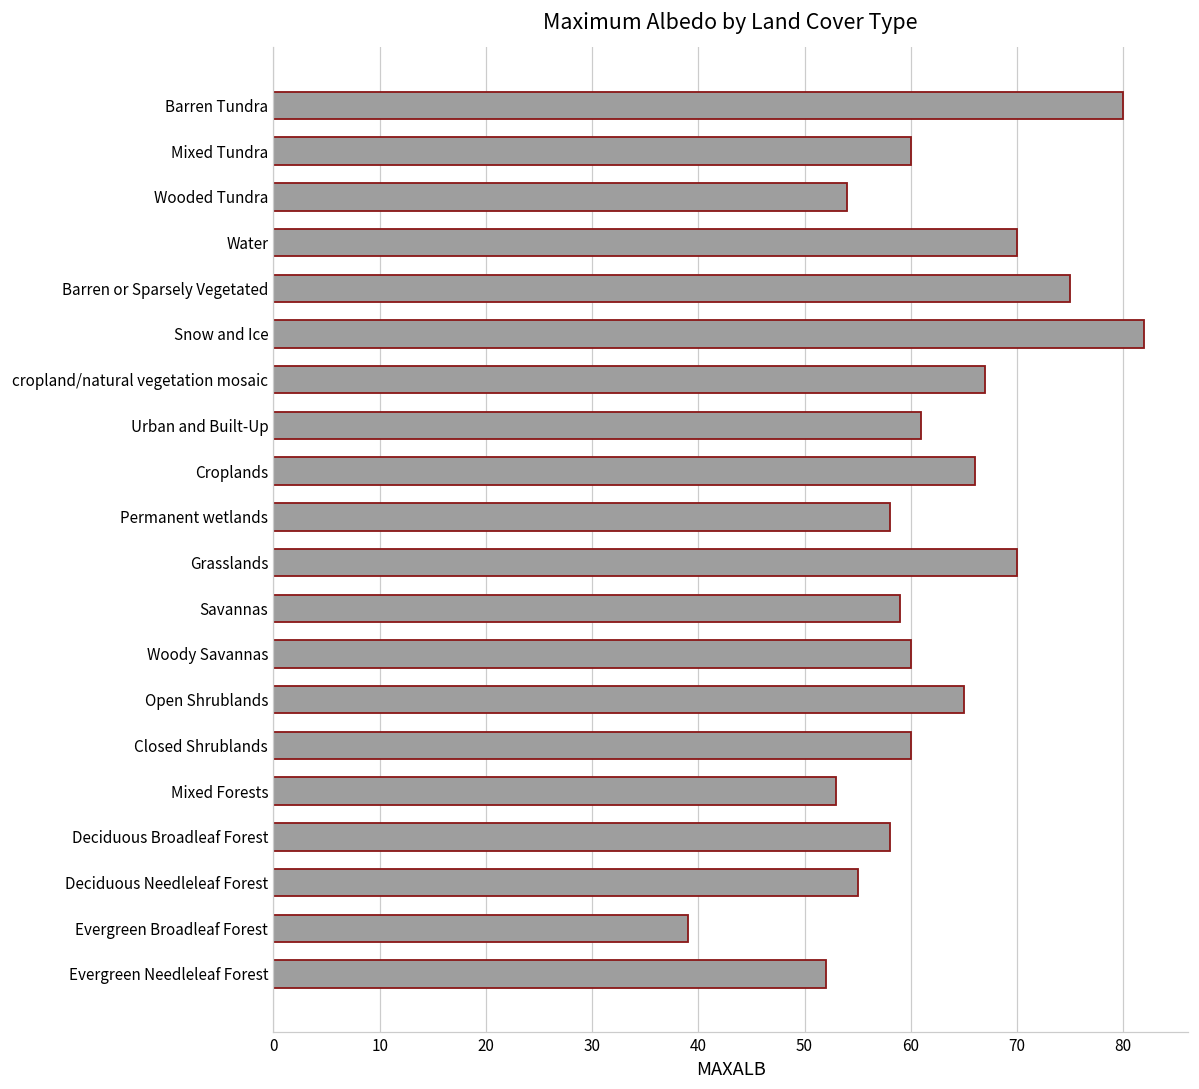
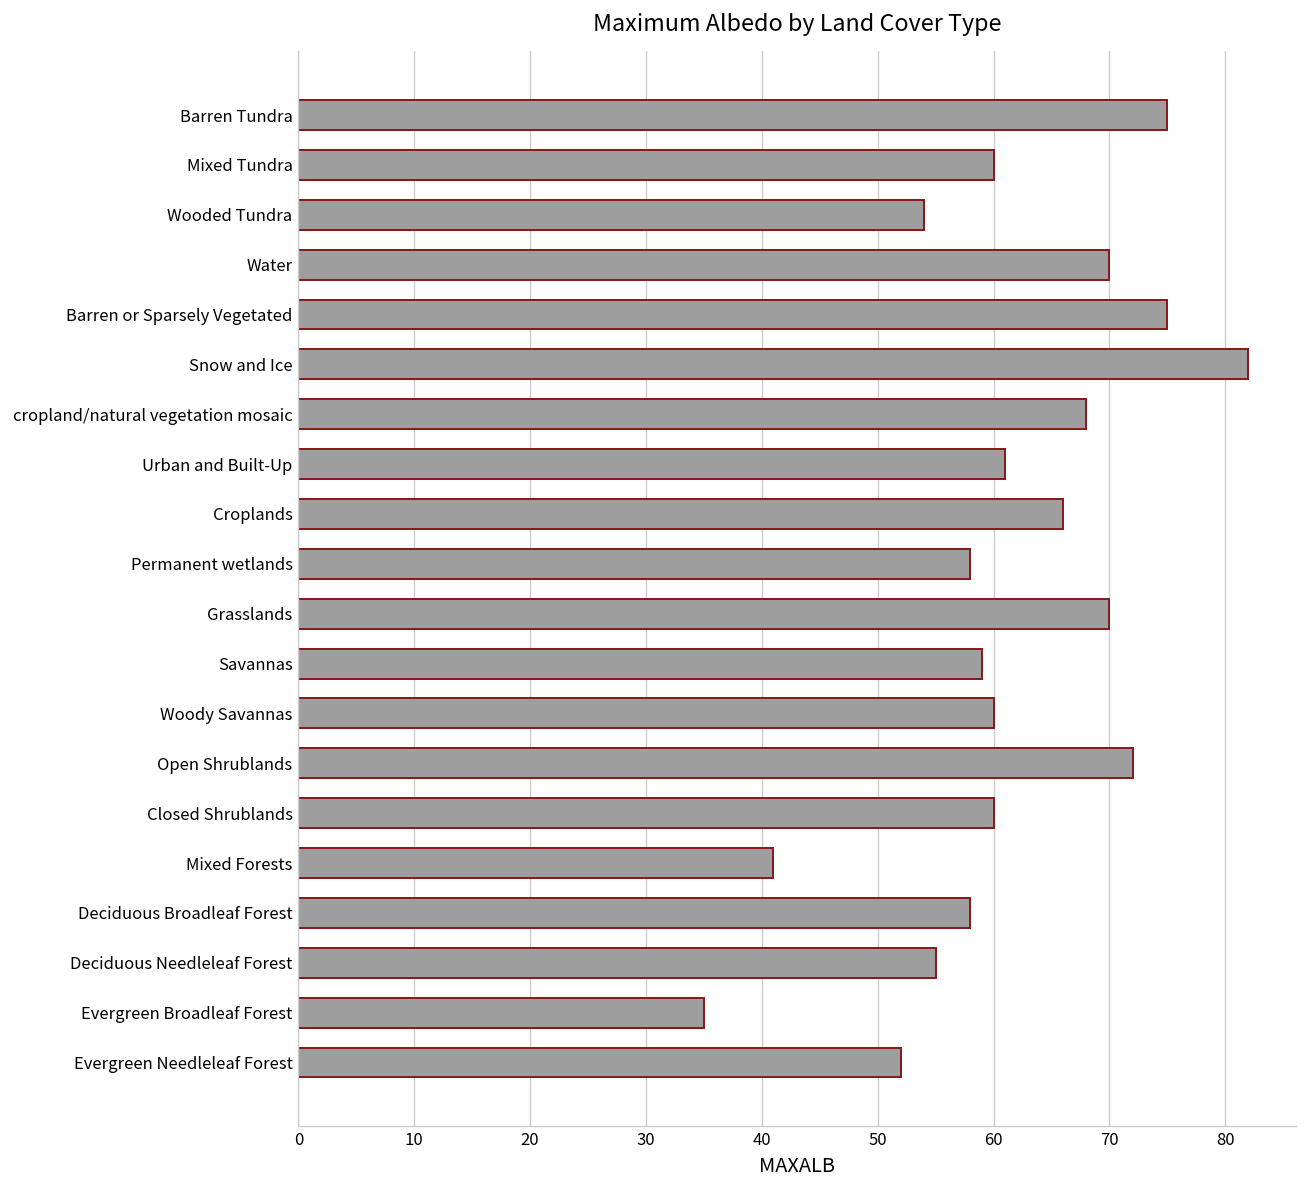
  {
-   "Barren Tundra": 80,
+   "Barren Tundra": 75,
    "Mixed Tundra": 60,
    "Wooded Tundra": 54,
    "Water": 70,
    "Barren or Sparsely Vegetated": 75,
    "Snow and Ice": 82,
-   "cropland/natural vegetation mosaic": 67,
+   "cropland/natural vegetation mosaic": 68,
    "Urban and Built-Up": 61,
    "Croplands": 66,
    "Permanent wetlands": 58,
    "Grasslands": 70,
    "Savannas": 59,
    "Woody Savannas": 60,
-   "Open Shrublands": 65,
+   "Open Shrublands": 72,
    "Closed Shrublands": 60,
-   "Mixed Forests": 53,
+   "Mixed Forests": 41,
    "Deciduous Broadleaf Forest": 58,
    "Deciduous Needleleaf Forest": 55,
-   "Evergreen Broadleaf Forest": 39,
+   "Evergreen Broadleaf Forest": 35,
    "Evergreen Needleleaf Forest": 52
  }
